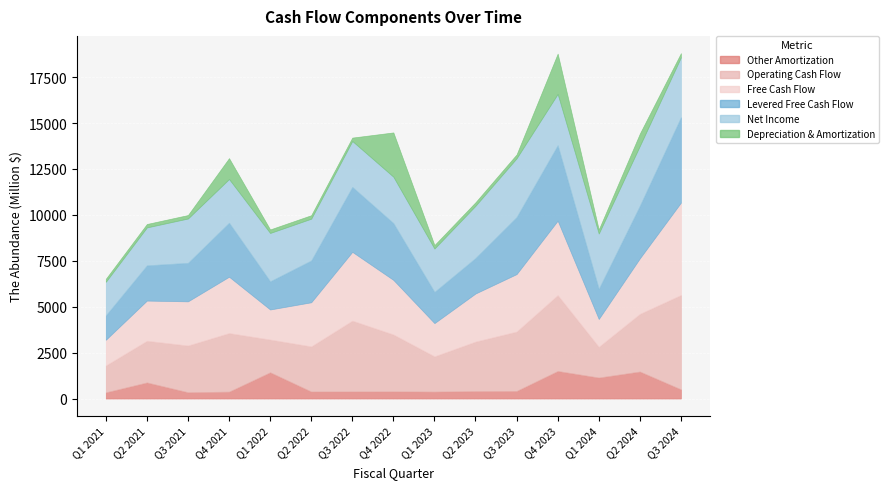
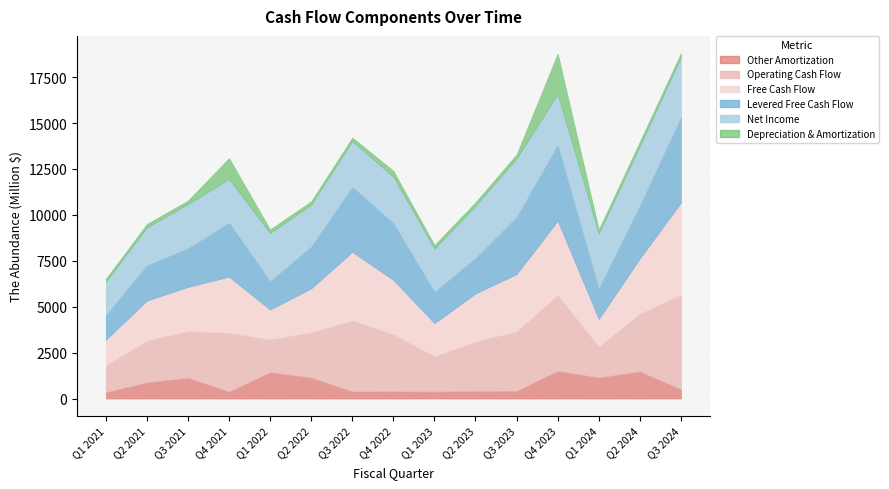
  {
    "Other Amortization": {
      "Q1 2021": 300,
      "Q2 2021": 900,
-     "Q3 2021": 300,
+     "Q3 2021": 1100,
      "Q4 2021": 400,
      "Q1 2022": 1400,
-     "Q2 2022": 400,
+     "Q2 2022": 1100,
      "Q3 2022": 400,
      "Q4 2022": 400,
      "Q1 2023": 400,
      "Q2 2023": 400,
      "Q3 2023": 400,
      "Q4 2023": 1500,
      "Q1 2024": 1100,
      "Q2 2024": 1500,
      "Q3 2024": 500
    },
    "Depreciation & Amortization": {
      "Q1 2021": 200,
      "Q2 2021": 200,
      "Q3 2021": 200,
      "Q4 2021": 1100,
      "Q1 2022": 200,
      "Q2 2022": 200,
      "Q3 2022": 200,
-     "Q4 2022": 2400,
+     "Q4 2022": 300,
      "Q1 2023": 200,
      "Q2 2023": 200,
      "Q3 2023": 200,
      "Q4 2023": 2200,
      "Q1 2024": 200,
-     "Q2 2024": 700,
+     "Q2 2024": 200,
      "Q3 2024": 200
    }
  }
